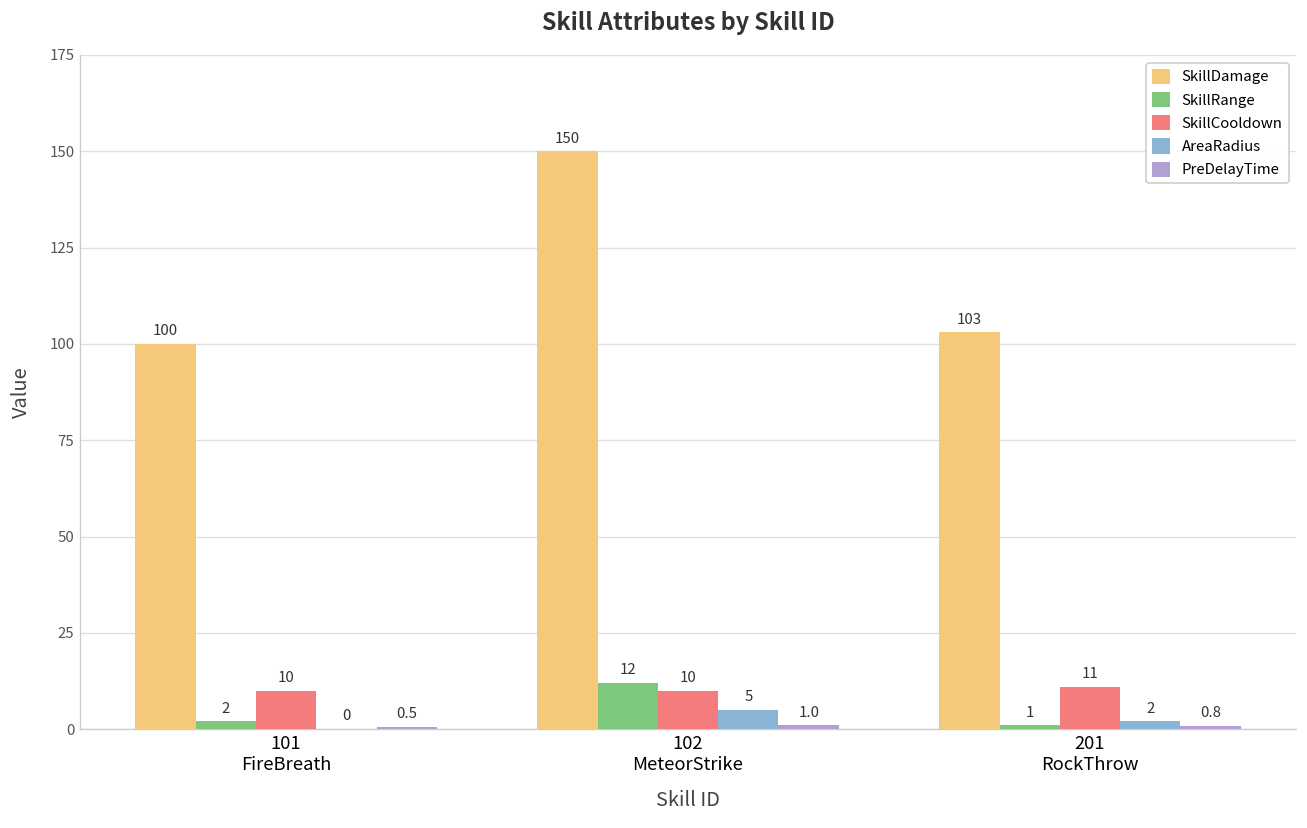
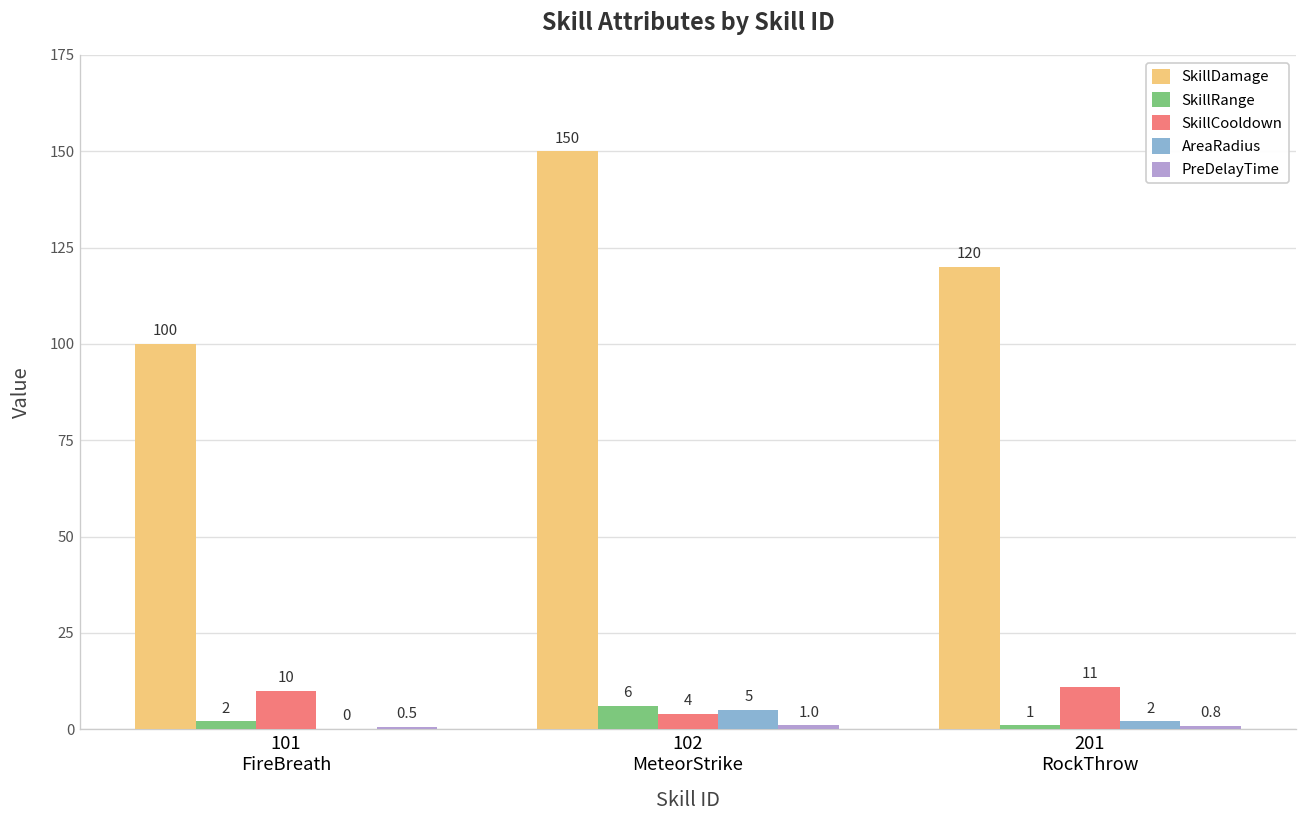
  {
    "SkillDamage": {
      "101 FireBreath": 100,
      "102 MeteorStrike": 150,
-     "201 RockThrow": 103
+     "201 RockThrow": 120
    },
    "SkillRange": {
      "101 FireBreath": 2,
-     "102 MeteorStrike": 12,
+     "102 MeteorStrike": 6,
      "201 RockThrow": 1
    },
    "SkillCooldown": {
      "101 FireBreath": 10,
-     "102 MeteorStrike": 10,
+     "102 MeteorStrike": 4,
      "201 RockThrow": 11
    }
  }
